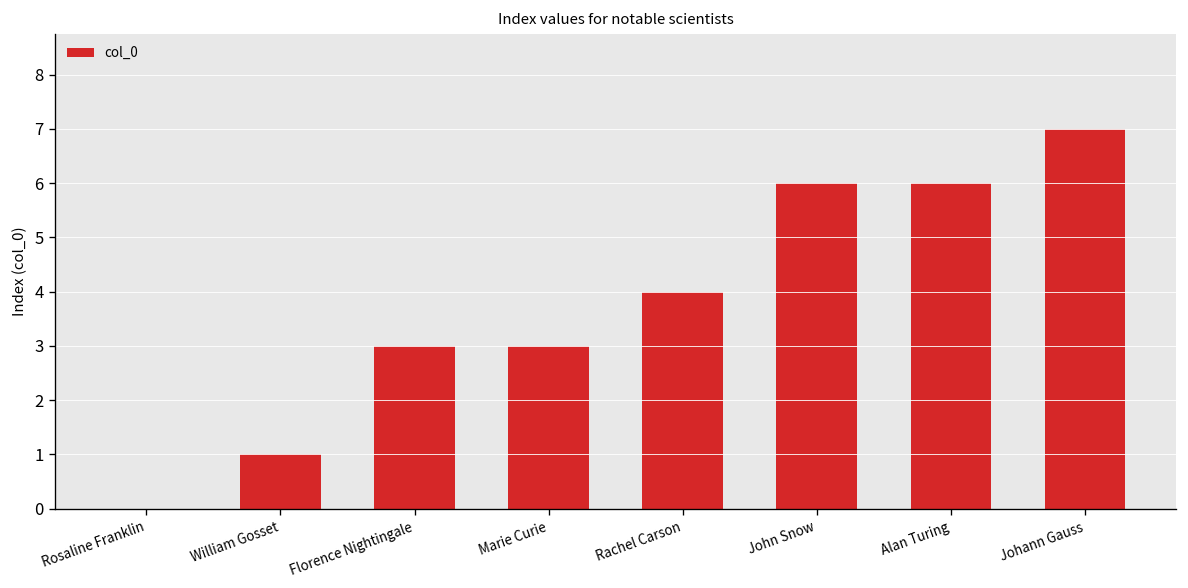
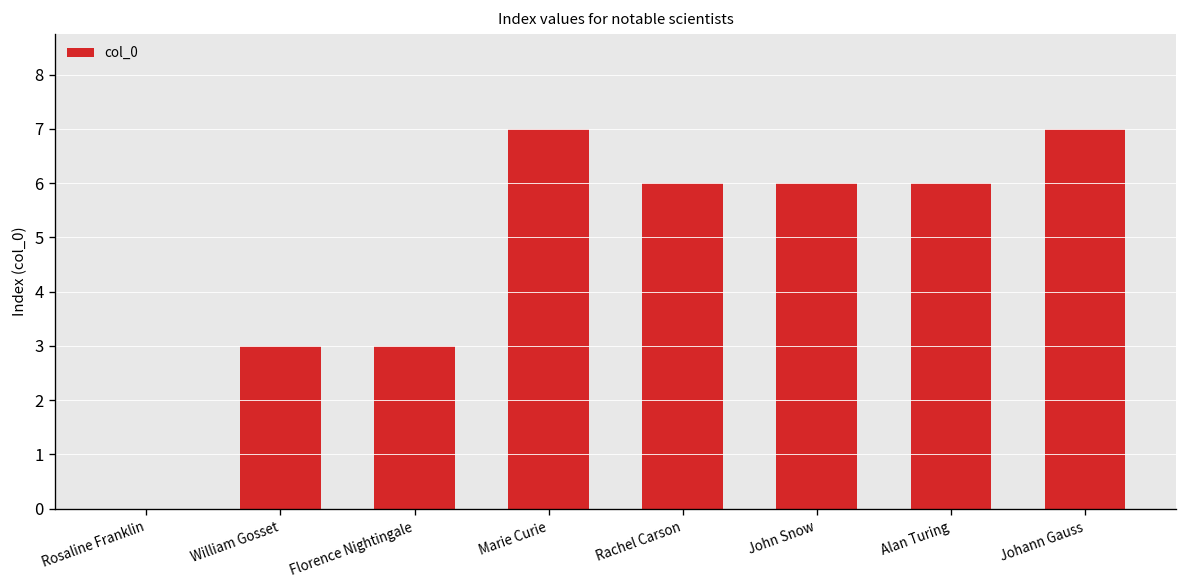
  {
    "Rosaline Franklin": 0,
-   "William Gosset": 1,
+   "William Gosset": 3,
    "Florence Nightingale": 3,
-   "Marie Curie": 3,
-   "Rachel Carson": 4,
+   "Marie Curie": 7,
+   "Rachel Carson": 6,
    "John Snow": 6,
    "Alan Turing": 6,
    "Johann Gauss": 7
  }
